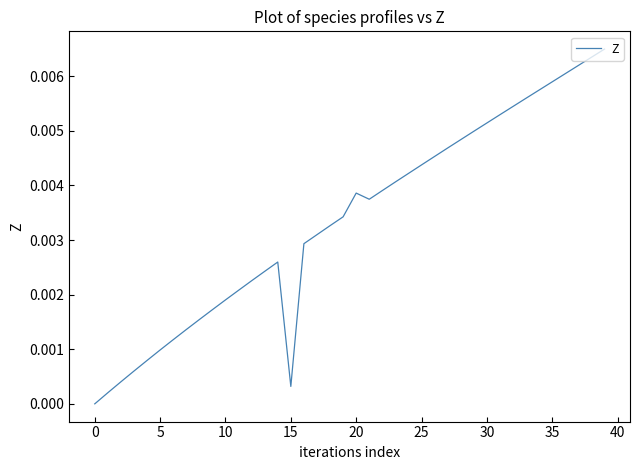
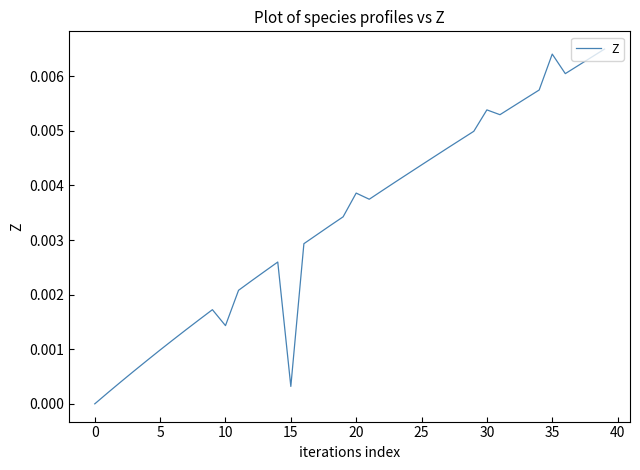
  {
    "0": 0.0000,
    "5": 0.0010,
-   "10": 0.0019,
+   "10": 0.0014,
    "15": 0.0003,
    "20": 0.0039,
    "25": 0.0044,
-   "30": 0.0051,
-   "35": 0.0059
+   "30": 0.0054,
+   "35": 0.0064
  }
